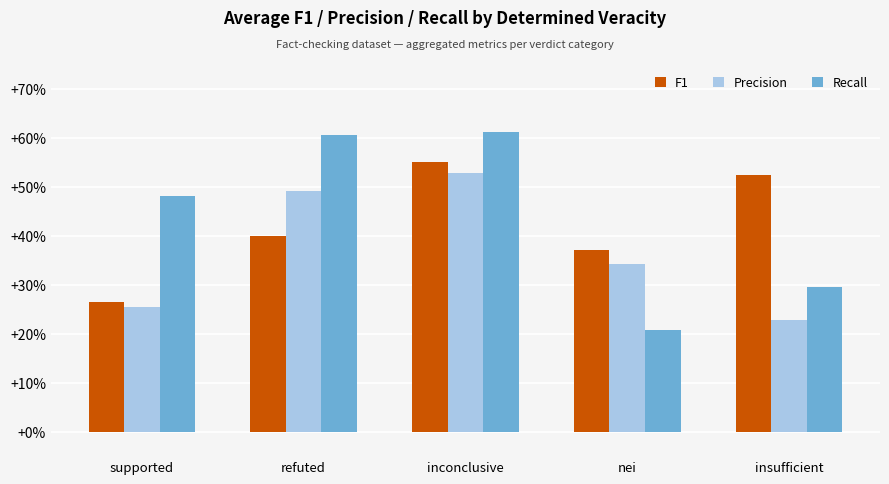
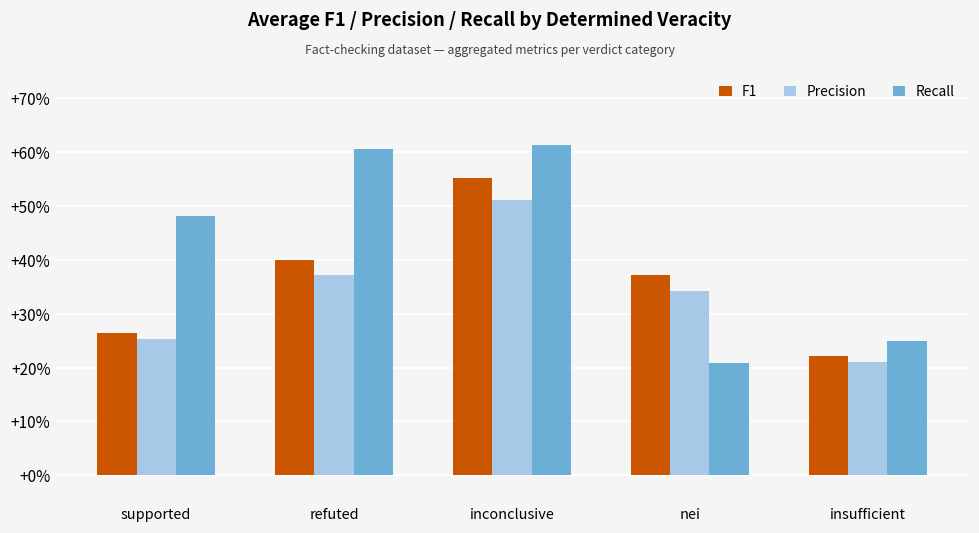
  {
    "F1": {
      "supported": "+26%",
      "refuted": "+40%",
      "inconclusive": "+55%",
      "nei": "+37%",
-     "insufficient": "+52%"
+     "insufficient": "+22%"
    },
    "Precision": {
      "supported": "+25%",
-     "refuted": "+49%",
-     "inconclusive": "+53%",
+     "refuted": "+37%",
+     "inconclusive": "+51%",
      "nei": "+34%",
-     "insufficient": "+23%"
+     "insufficient": "+21%"
    },
    "Recall": {
      "supported": "+48%",
      "refuted": "+61%",
      "inconclusive": "+61%",
      "nei": "+21%",
-     "insufficient": "+29%"
+     "insufficient": "+25%"
    }
  }
